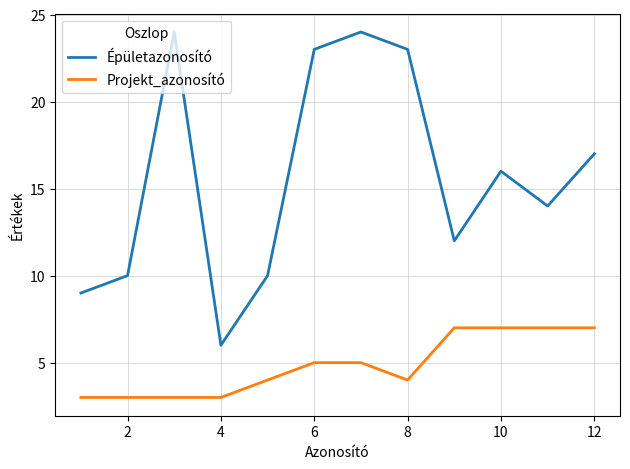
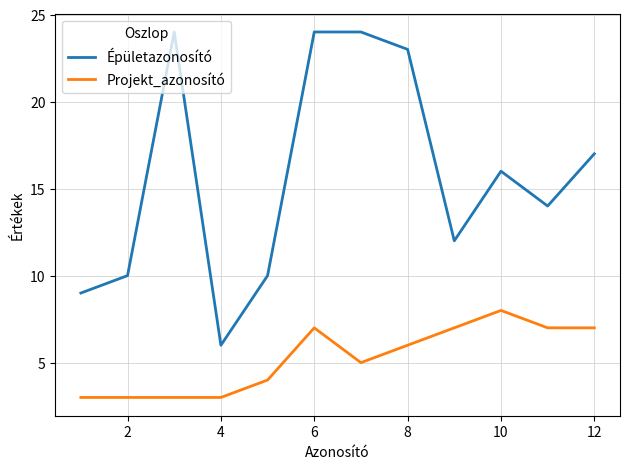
  {
    "Épületazonosító": {
      "2": 10,
      "4": 6,
-     "6": 23,
+     "6": 24,
      "8": 23,
      "10": 16,
      "12": 17
    },
    "Projekt_azonosító": {
      "2": 3,
      "4": 3,
-     "6": 5,
-     "8": 4,
-     "10": 7,
+     "6": 7,
+     "8": 6,
+     "10": 8,
      "12": 7
    }
  }
